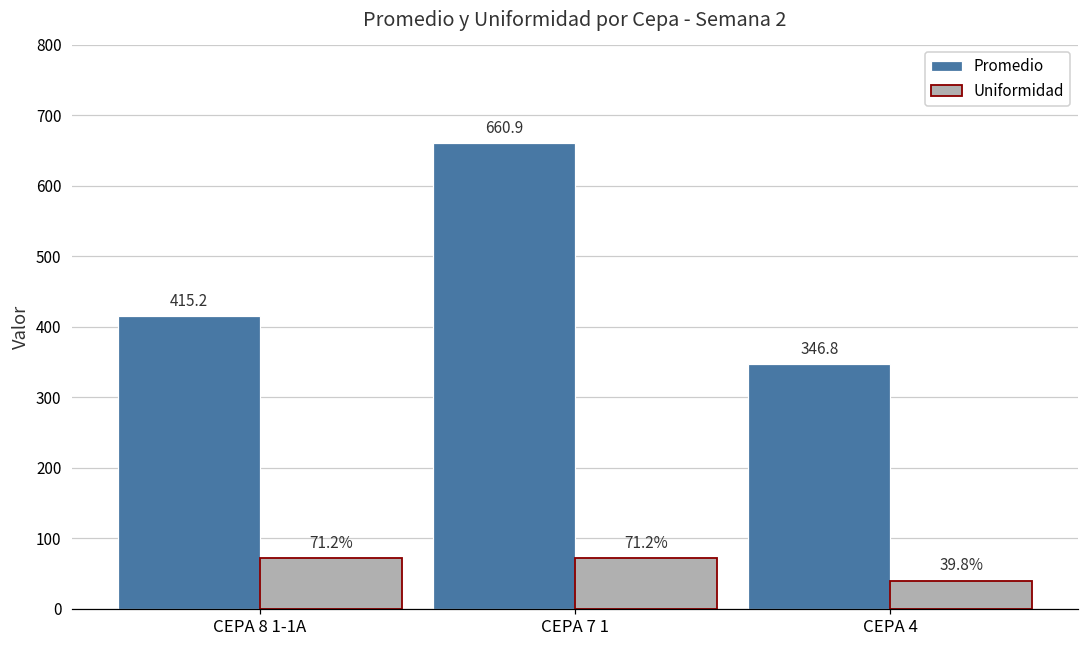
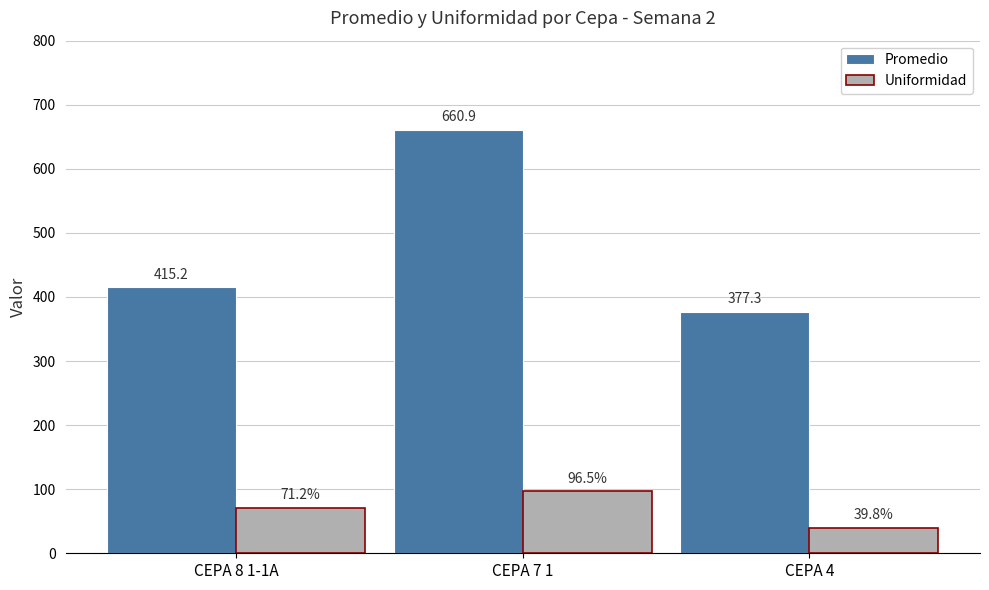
  {
    "Promedio": {
      "CEPA 8 1-1A": "415.2",
      "CEPA 7 1": "660.9",
-     "CEPA 4": "346.8"
+     "CEPA 4": "377.3"
    },
    "Uniformidad": {
      "CEPA 8 1-1A": "71.2%",
-     "CEPA 7 1": "71.2%",
+     "CEPA 7 1": "96.5%",
      "CEPA 4": "39.8%"
    }
  }
